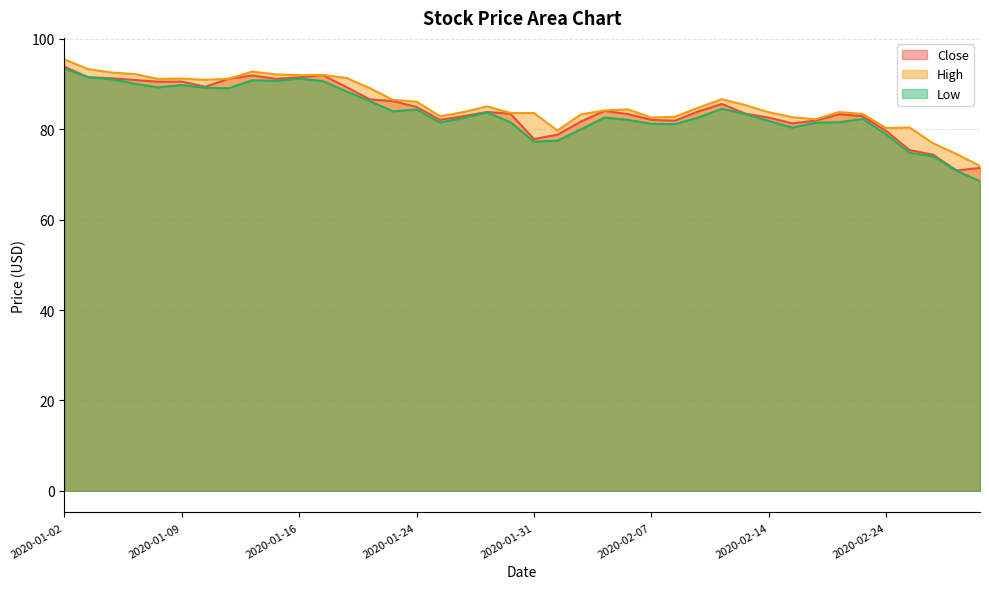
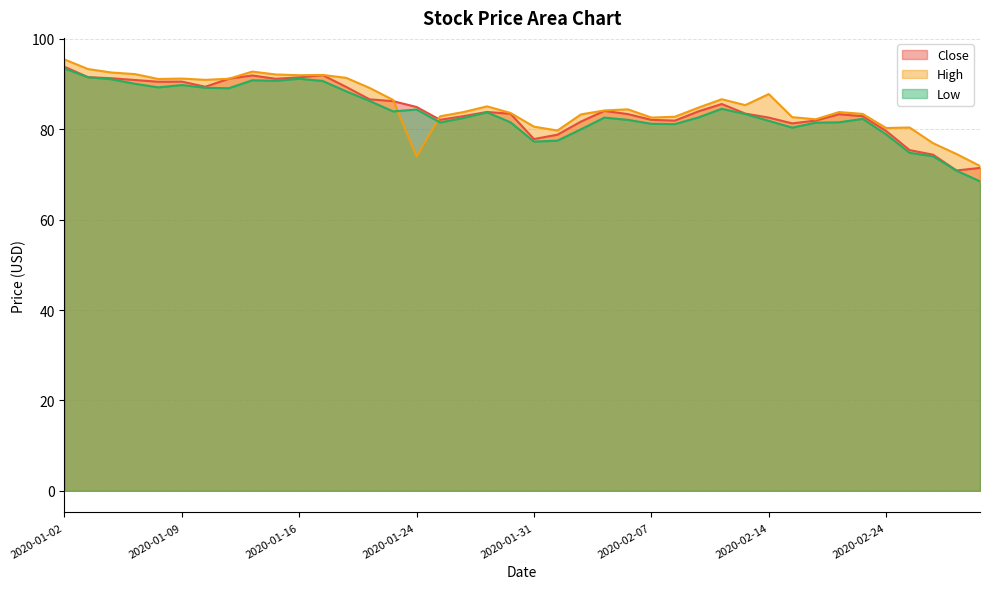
  {
    "Close": {
      "2020-01-09": 91,
      "2020-01-31": 78,
      "2020-02-14": 83,
      "2020-02-24": 80
    },
    "High": {
      "2020-01-02": 95,
      "2020-01-09": 91,
-     "2020-01-24": 86,
-     "2020-01-31": 84,
-     "2020-02-14": 84,
+     "2020-01-24": 74,
+     "2020-01-31": 81,
+     "2020-02-14": 88,
      "2020-02-24": 80
    },
    "Low": {
      "2020-01-09": 90,
      "2020-01-31": 77,
      "2020-02-07": 81,
      "2020-02-14": 82,
      "2020-02-24": 79
    }
  }
